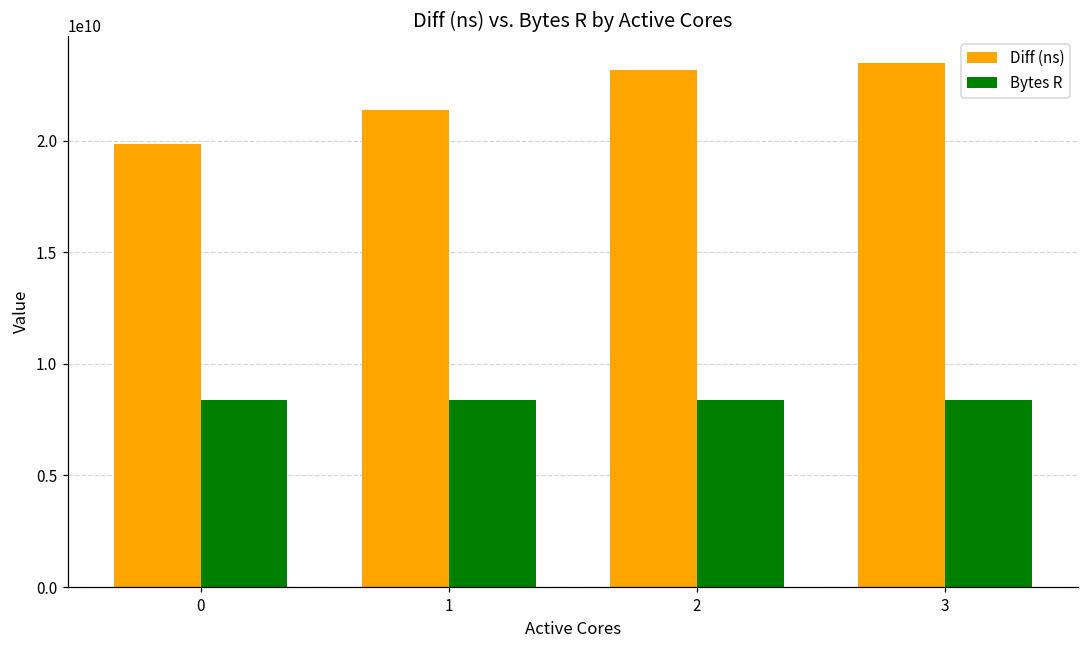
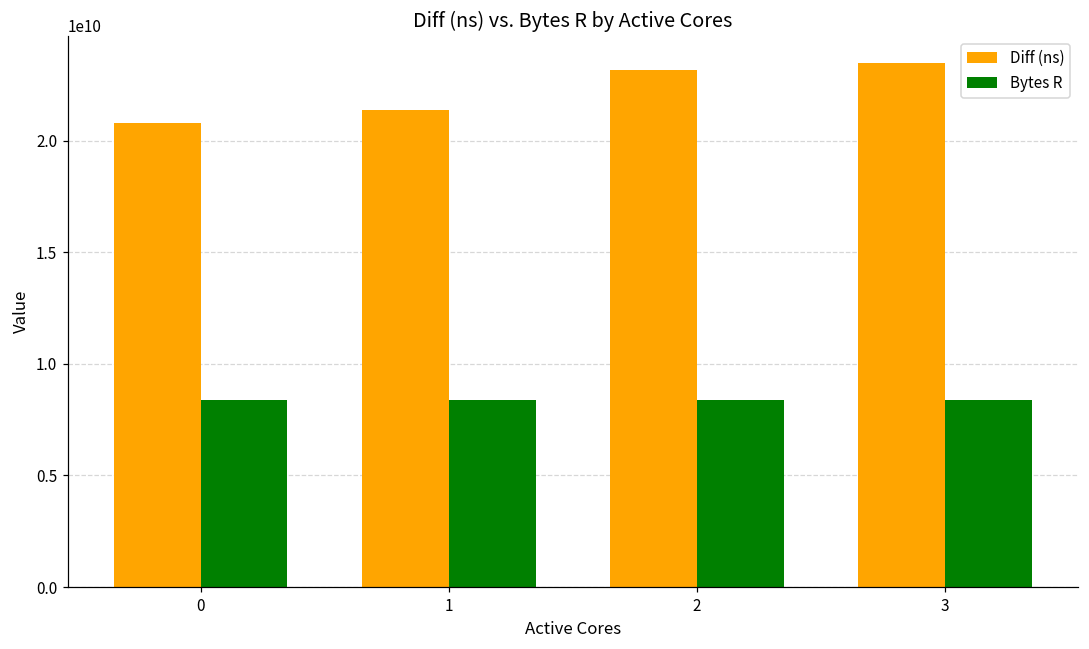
  {
    "Diff (ns)": {
-     "0": 19900000000,
+     "0": 20800000000,
      "1": 21400000000,
      "2": 23200000000,
      "3": 23500000000
    },
    "Bytes R": {
      "0": 8400000000,
      "1": 8400000000,
      "2": 8400000000,
      "3": 8400000000
    }
  }
